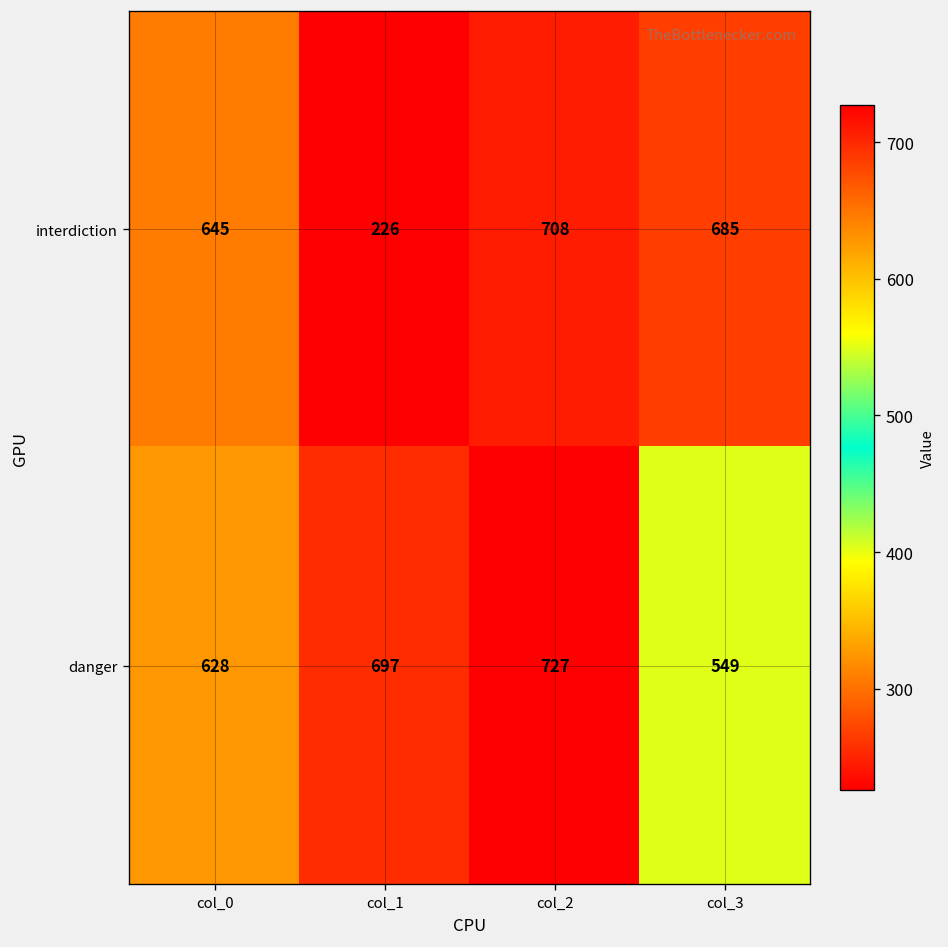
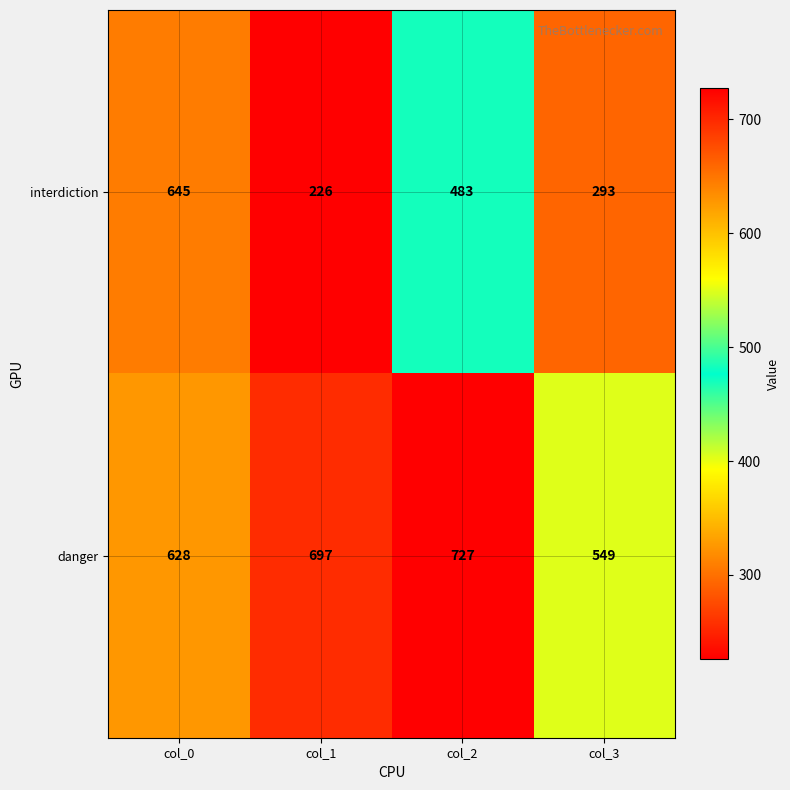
  {
    "interdiction": {
      "col_0": 645,
      "col_1": 226,
-     "col_2": 708,
-     "col_3": 685
+     "col_2": 483,
+     "col_3": 293
    },
    "danger": {
      "col_0": 628,
      "col_1": 697,
      "col_2": 727,
      "col_3": 549
    }
  }
